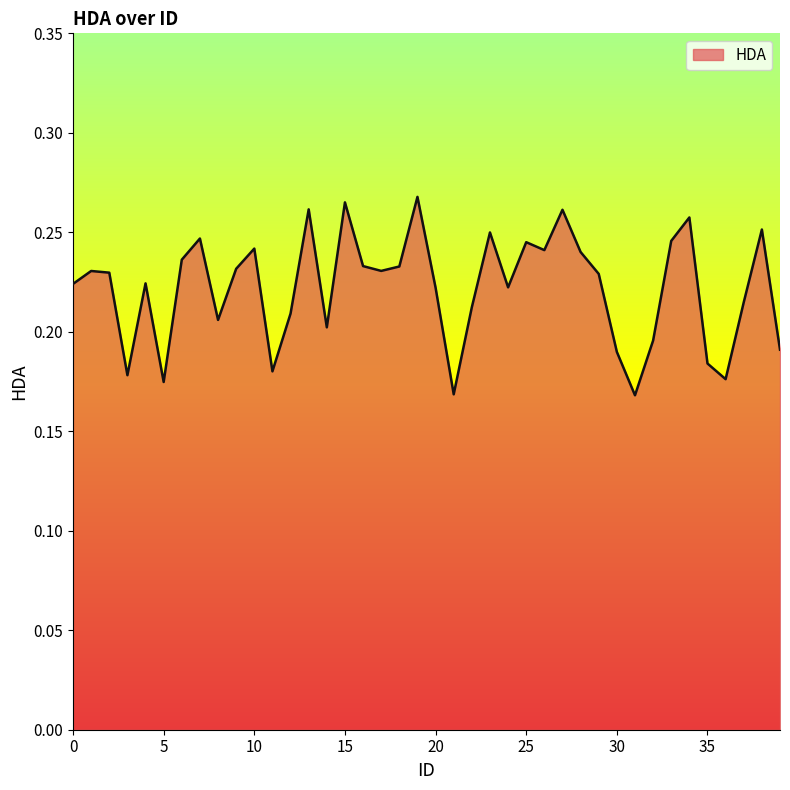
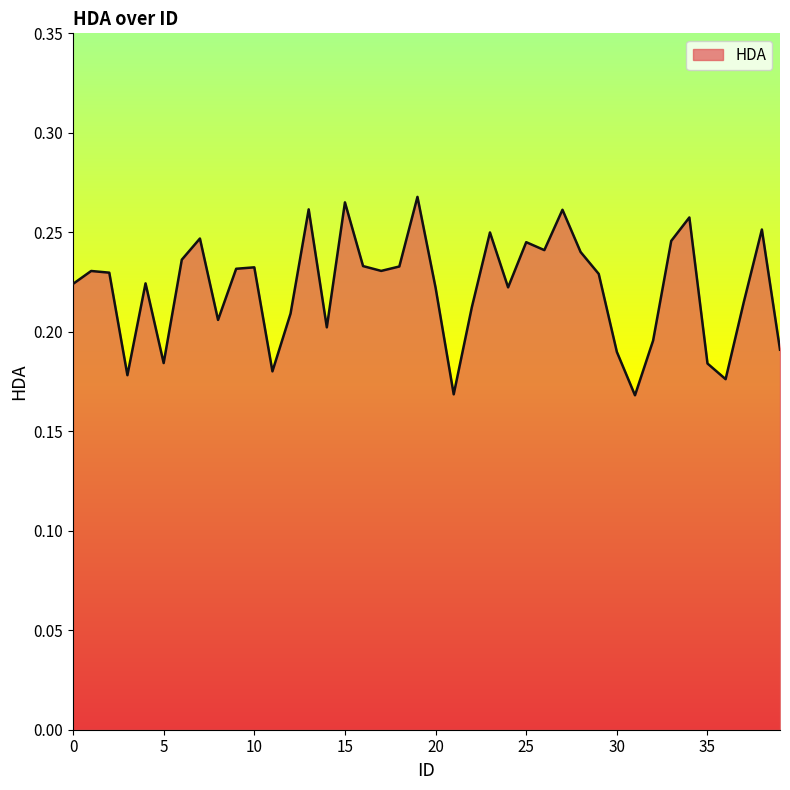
  {
    "0": 0.224,
-   "5": 0.175,
-   "10": 0.242,
+   "5": 0.184,
+   "10": 0.232,
    "15": 0.265,
    "20": 0.222,
    "25": 0.245,
    "30": 0.190,
    "35": 0.184
  }
